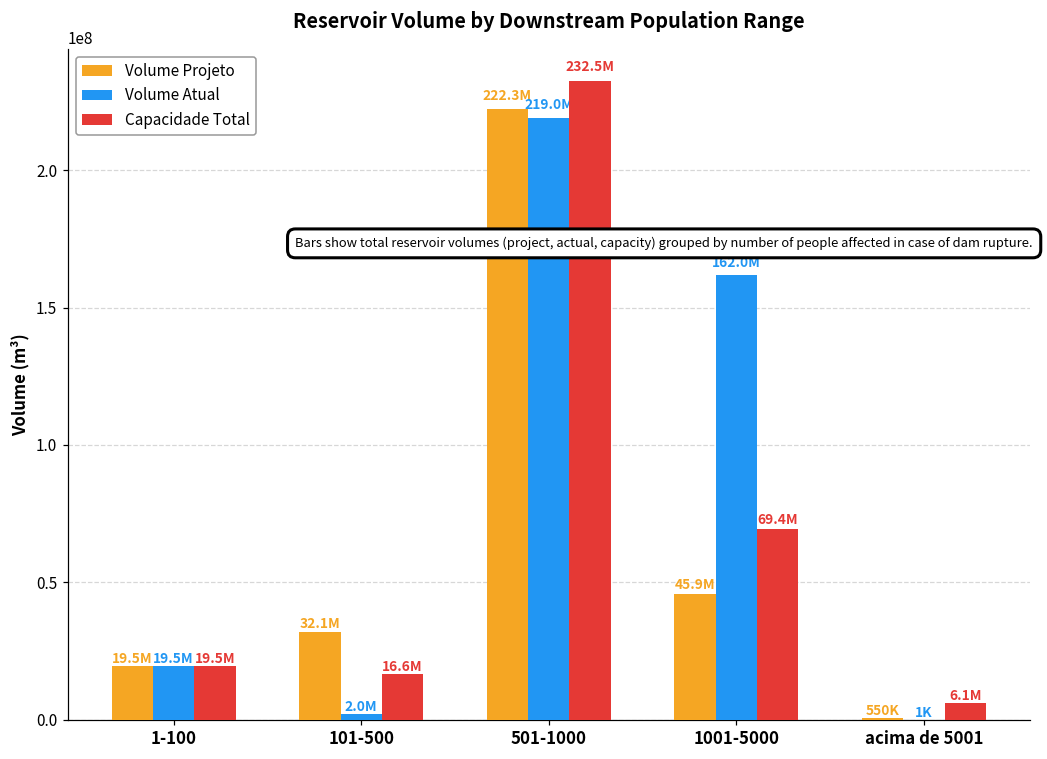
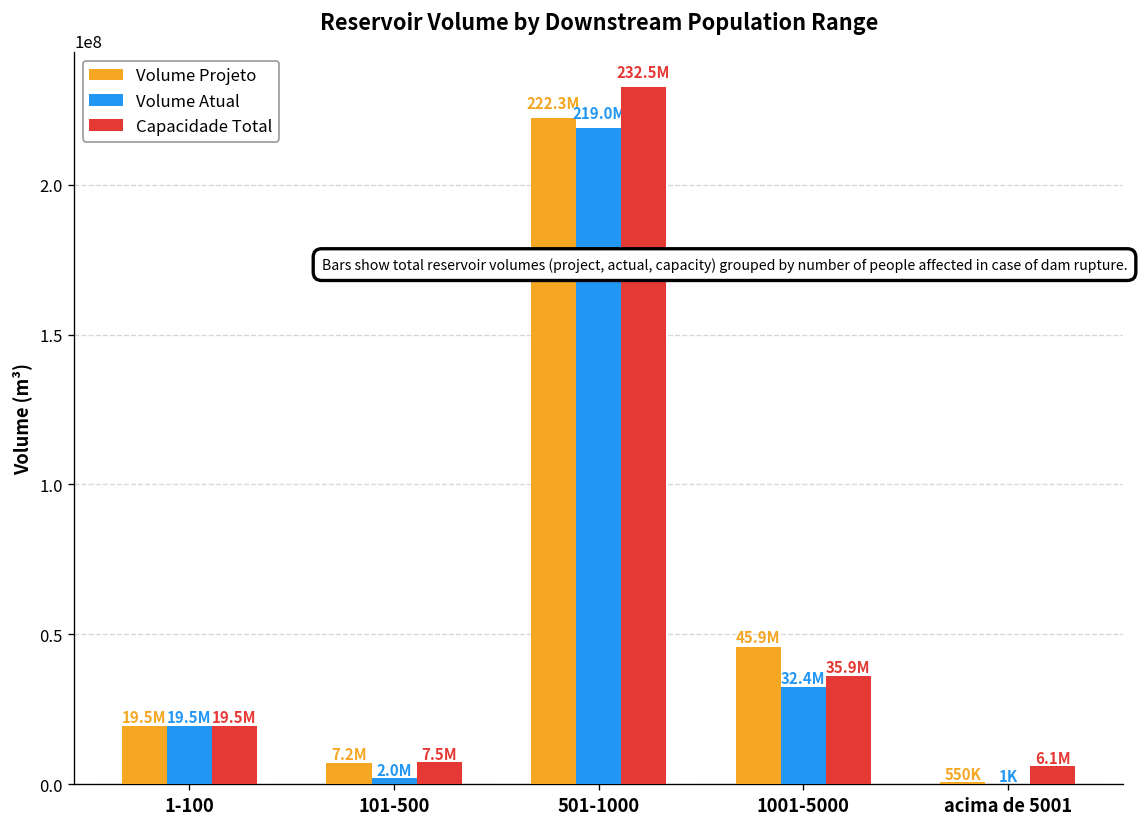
  {
    "Volume Projeto": {
      "1-100": "19.5M",
-     "101-500": "32.1M",
+     "101-500": "7.2M",
      "501-1000": "222.3M",
      "1001-5000": "45.9M",
      "acima de 5001": "550K"
    },
    "Volume Atual": {
-     "1001-5000": "162000000"
+     "1001-5000": "32000000"
    },
    "Capacidade Total": {
      "1-100": "19.5M",
-     "101-500": "16.6M",
+     "101-500": "7.5M",
      "501-1000": "232.5M",
-     "1001-5000": "69.4M",
+     "1001-5000": "35.9M",
      "acima de 5001": "6.1M"
    }
  }
